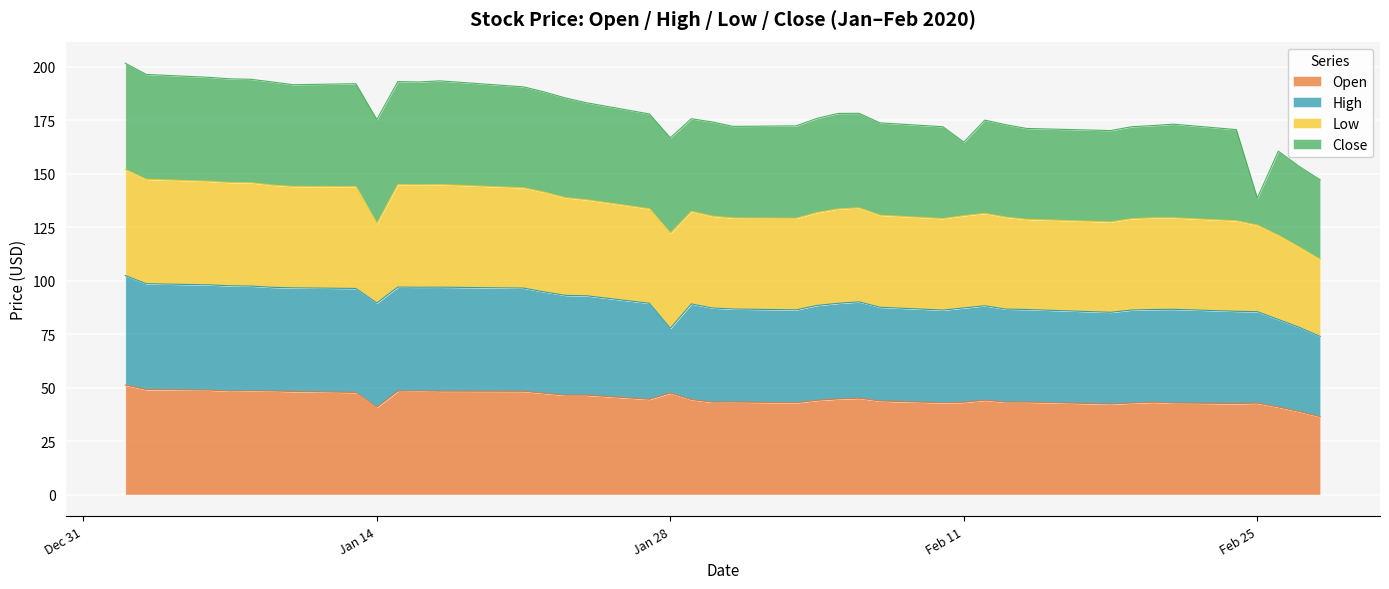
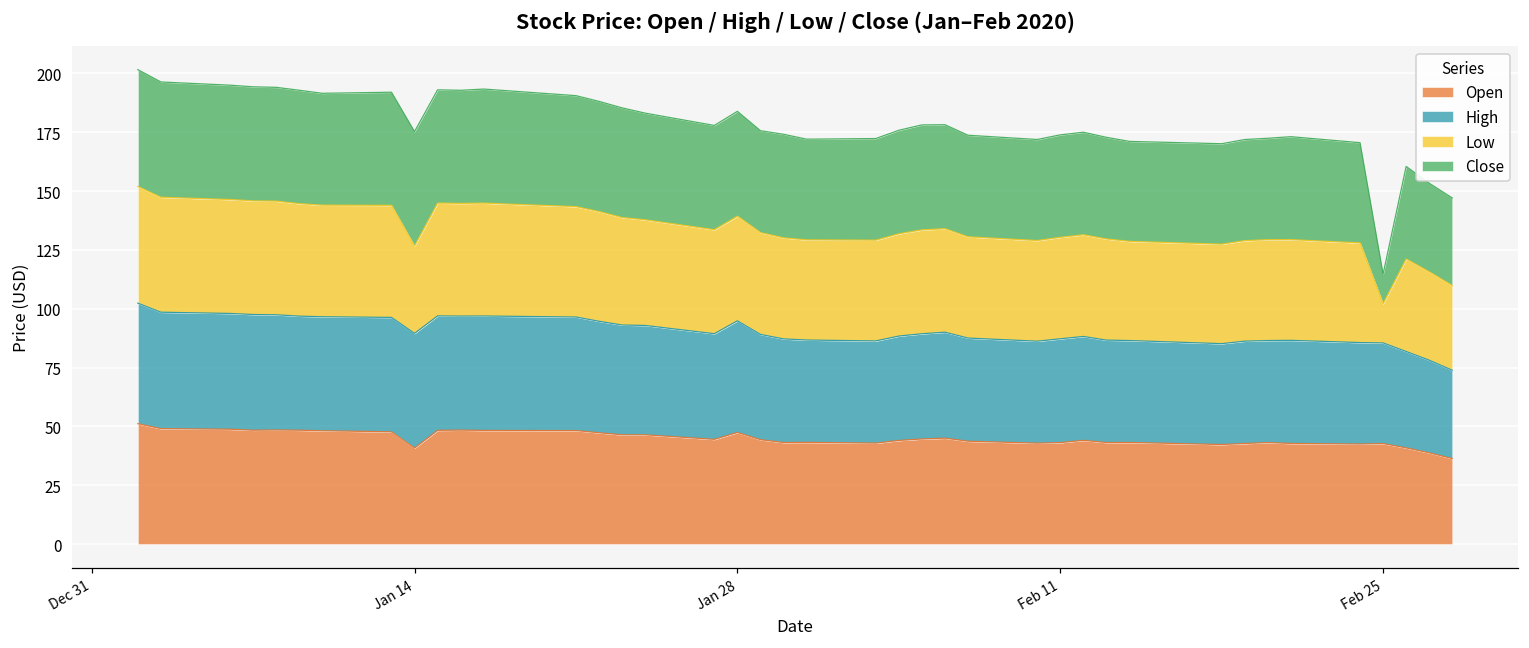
  {
    "Open": {
      "Jan 14": 41,
      "Jan 28": 47,
      "Feb 11": 43,
      "Feb 25": 43
    },
    "High": {
      "Jan 14": 49,
-     "Jan 28": 30,
+     "Jan 28": 47,
      "Feb 11": 44,
      "Feb 25": 43
    },
    "Low": {
      "Jan 14": 37,
      "Jan 28": 44,
      "Feb 11": 43,
-     "Feb 25": 40
+     "Feb 25": 17
    },
    "Close": {
      "Jan 14": 49,
      "Jan 28": 45,
-     "Feb 11": 34,
+     "Feb 11": 44,
      "Feb 25": 13
    }
  }
